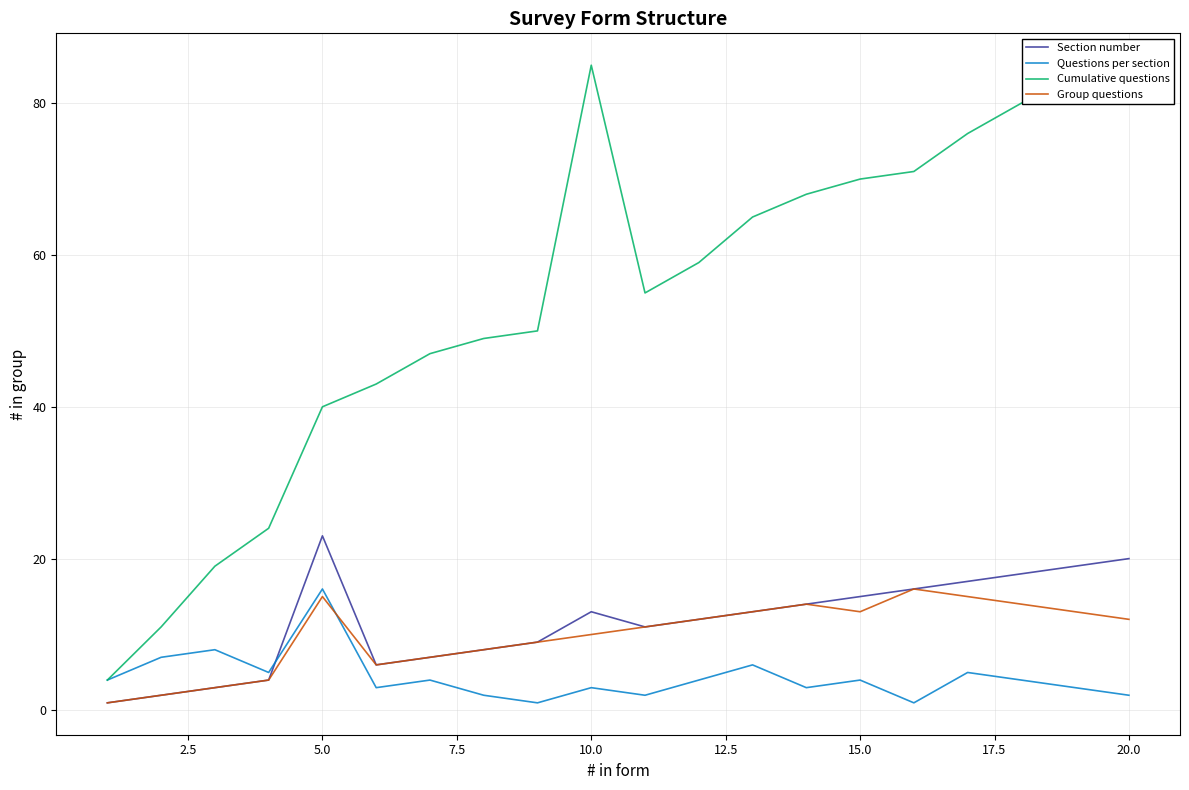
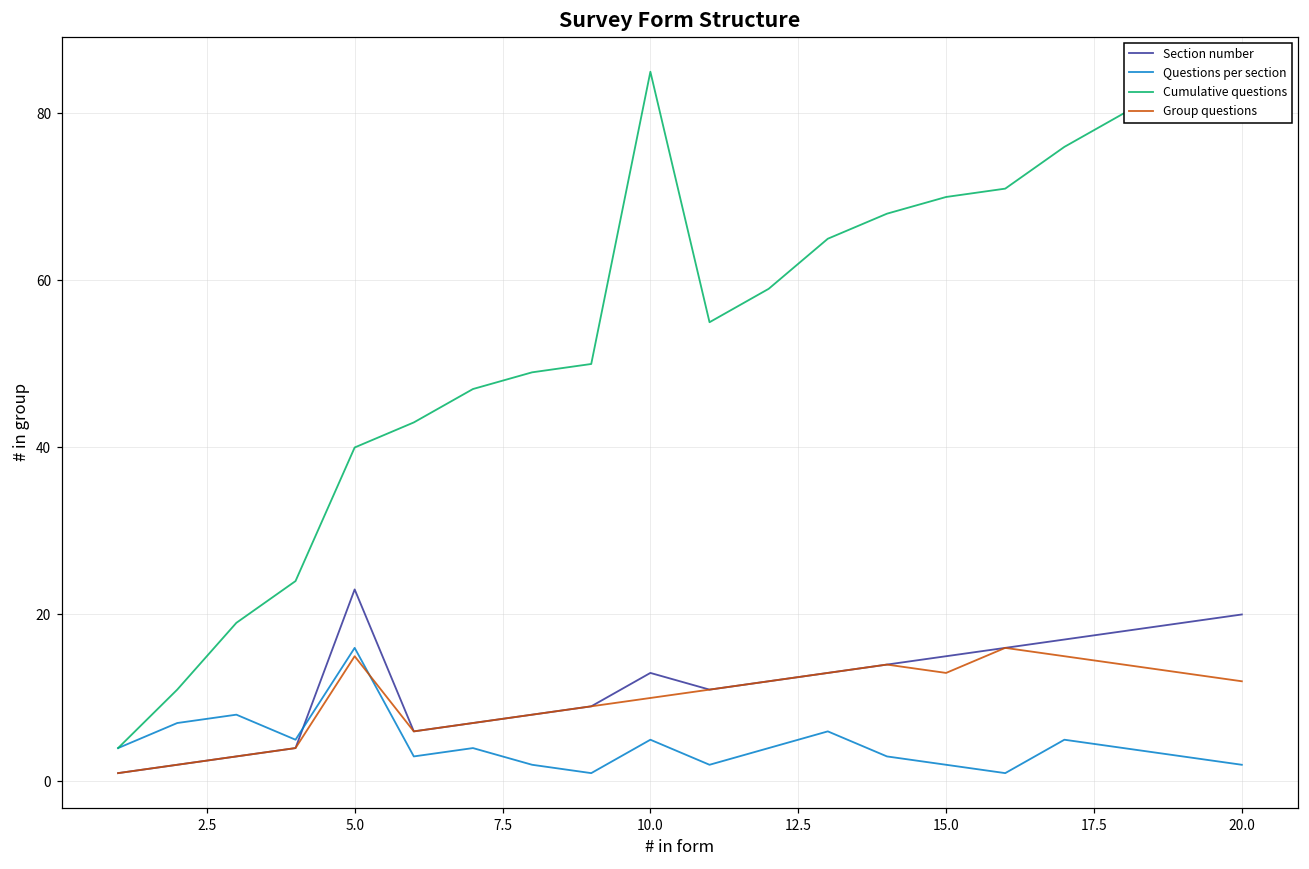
  {
    "Section number": {
      "5.0": 23,
      "10.0": 13,
      "15.0": 15,
      "20.0": 20
    },
    "Questions per section": {
      "5.0": 16,
-     "10.0": 3,
-     "15.0": 4,
+     "10.0": 5,
+     "15.0": 2,
      "20.0": 2
    },
    "Cumulative questions": {
      "5.0": 40,
      "10.0": 85,
      "15.0": 70
    },
    "Group questions": {
      "5.0": 15,
      "10.0": 10,
      "15.0": 13,
      "20.0": 12
    }
  }
